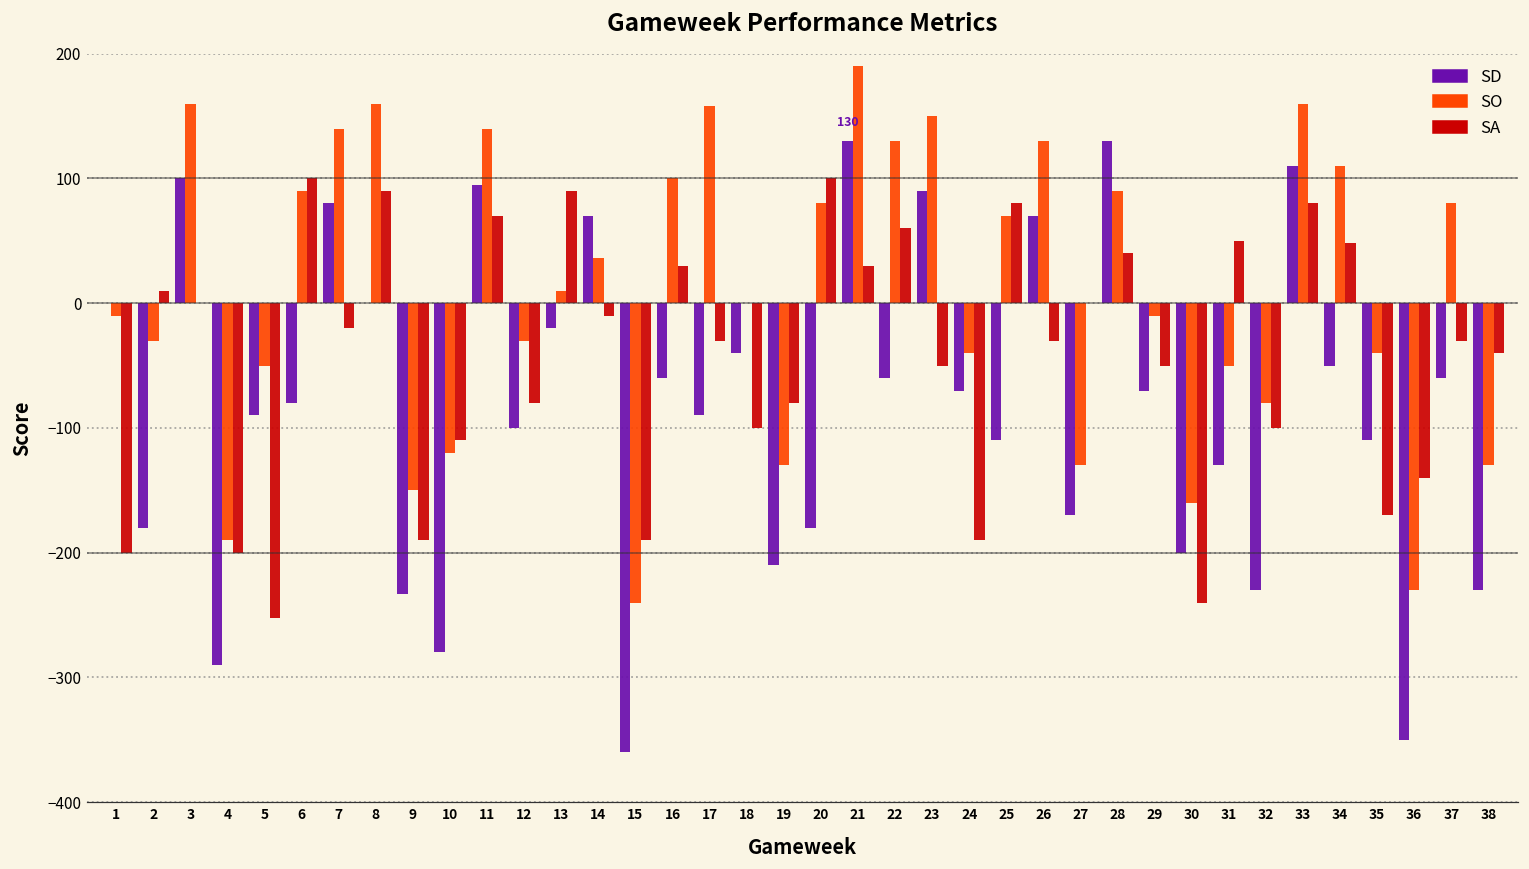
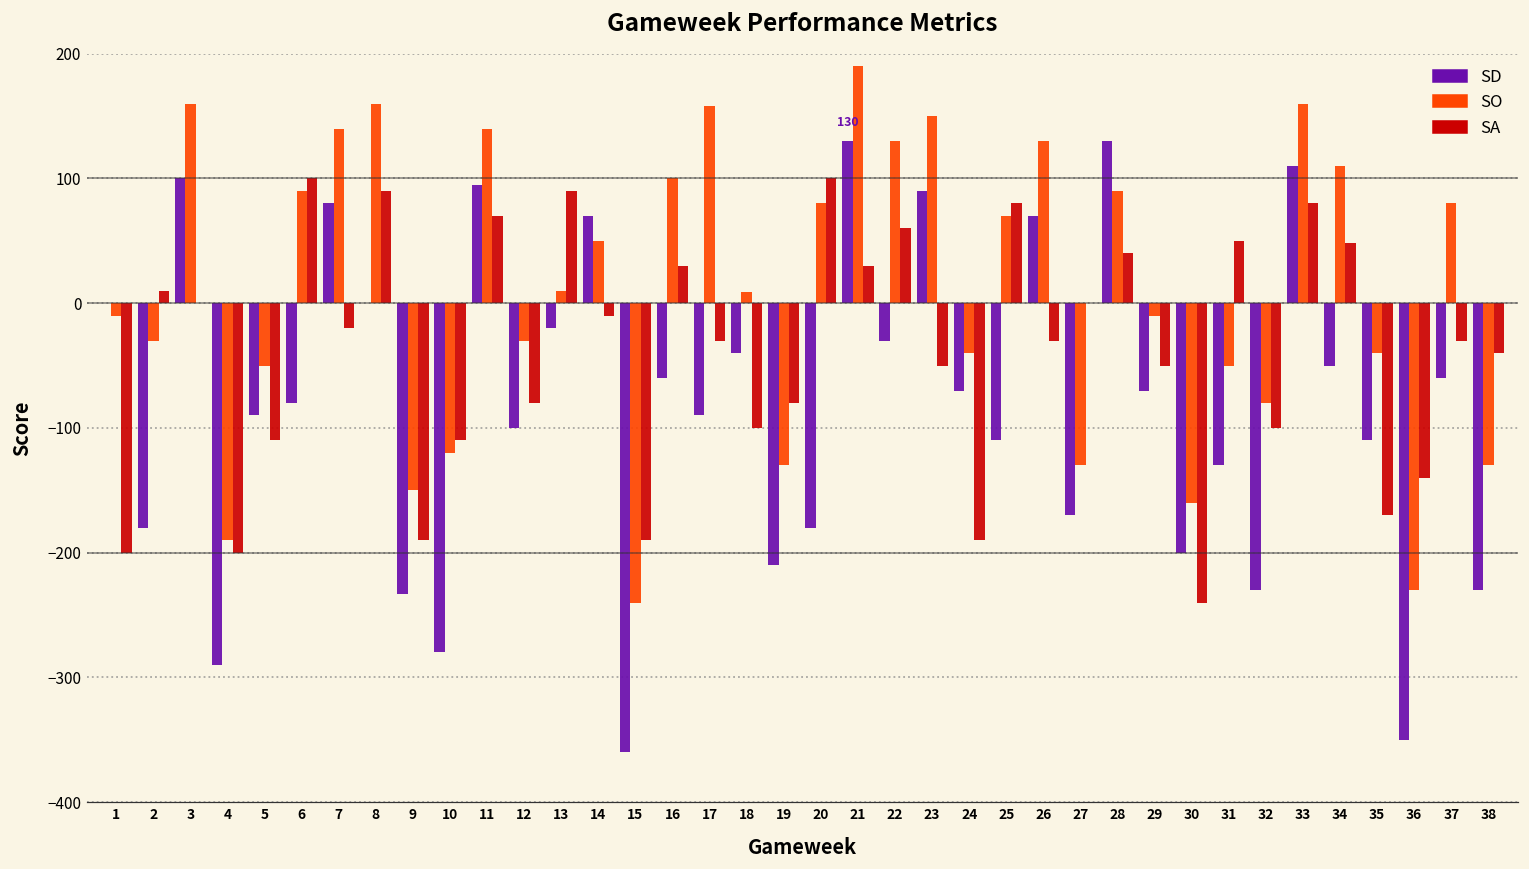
  {
    "SD": {
      "1": 0,
      "2": -180,
      "3": 100,
      "4": -290,
      "5": -90,
      "6": -80,
      "7": 80,
      "8": 0,
      "9": -233,
      "10": -280,
      "11": 95,
      "12": -100,
      "13": -20,
      "14": 70,
      "15": -360,
      "16": -60,
      "17": -90,
      "18": -40,
      "19": -210,
      "20": -180,
-     "22": -60,
+     "22": -30,
      "23": 90,
      "24": -70,
      "25": -110,
      "26": 70,
      "27": -170,
      "28": 130,
      "29": -70,
      "30": -200,
      "31": -130,
      "32": -230,
      "33": 110,
      "34": -50,
      "35": -110,
      "36": -350,
      "37": -60,
      "38": -230
    },
    "SO": {
      "1": -10,
      "2": -30,
      "3": 160,
      "4": -190,
      "5": -50,
      "6": 90,
      "7": 140,
      "8": 160,
      "9": -150,
      "10": -120,
      "11": 140,
      "12": -30,
      "13": 10,
-     "14": 36,
+     "14": 50,
      "15": -240,
      "16": 100,
      "17": 158,
-     "18": 0,
+     "18": 9,
      "19": -130,
      "20": 80,
      "21": 190,
      "22": 130,
      "23": 150,
      "24": -40,
      "25": 70,
      "26": 130,
      "27": -130,
      "28": 90,
      "29": -10,
      "30": -160,
      "31": -50,
      "32": -80,
      "33": 160,
      "34": 110,
      "35": -40,
      "36": -230,
      "37": 80,
      "38": -130
    },
    "SA": {
      "1": -200,
      "2": 10,
      "3": 0,
      "4": -200,
-     "5": -252,
+     "5": -110,
      "6": 100,
      "7": -20,
      "8": 90,
      "9": -190,
      "10": -110,
      "11": 70,
      "12": -80,
      "13": 90,
      "14": -10,
      "15": -190,
      "16": 30,
      "17": -30,
      "18": -100,
      "19": -80,
      "20": 100,
      "21": 30,
      "22": 60,
      "23": -50,
      "24": -190,
      "25": 80,
      "26": -30,
      "27": 0,
      "28": 40,
      "29": -50,
      "30": -240,
      "31": 50,
      "32": -100,
      "33": 80,
      "34": 48,
      "35": -170,
      "36": -140,
      "37": -30,
      "38": -40
    }
  }
